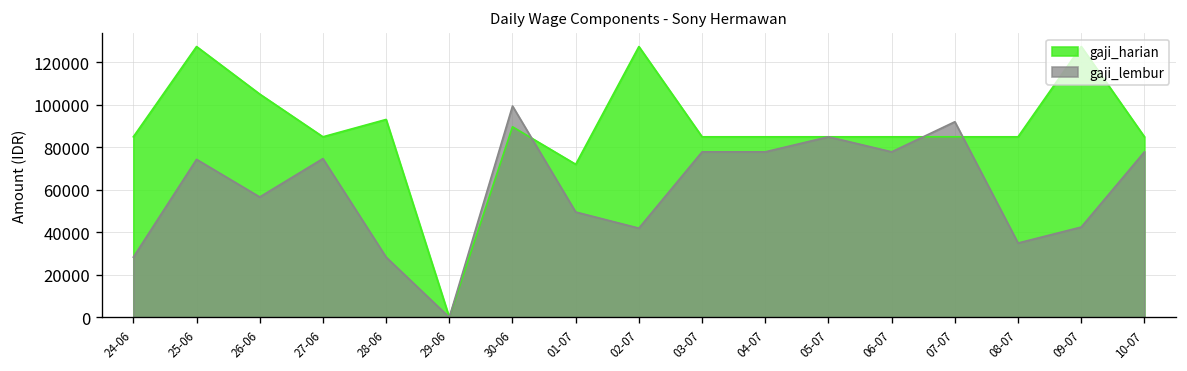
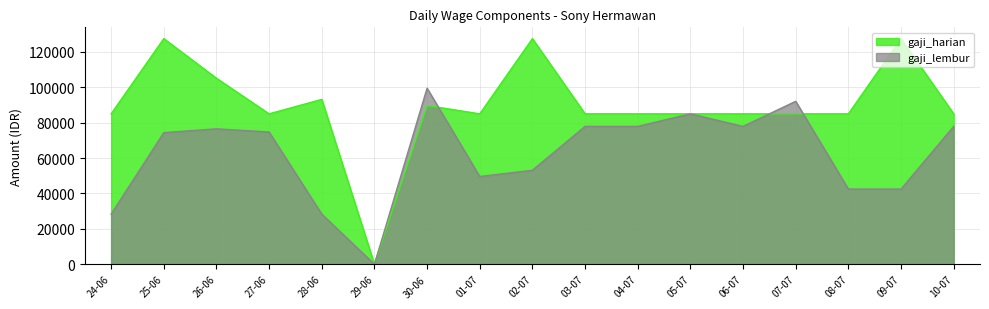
  {
    "gaji_harian": {
      "24-06": 85000,
      "25-06": 128000,
      "26-06": 105000,
      "27-06": 85000,
      "28-06": 93000,
      "30-06": 90000,
-     "01-07": 72000,
+     "01-07": 85000,
      "02-07": 128000,
      "03-07": 85000,
      "04-07": 85000,
      "06-07": 85000,
      "07-07": 85000,
      "08-07": 85000,
      "10-07": 85000
    },
    "gaji_lembur": {
      "24-06": 28000,
      "25-06": 74000,
-     "26-06": 57000,
+     "26-06": 77000,
      "27-06": 75000,
      "28-06": 28000,
      "30-06": 99000,
      "01-07": 50000,
-     "02-07": 42000,
+     "02-07": 53000,
      "03-07": 78000,
      "04-07": 78000,
      "06-07": 78000,
      "07-07": 92000,
-     "08-07": 35000,
+     "08-07": 43000,
      "09-07": 43000,
      "10-07": 78000
    }
  }
